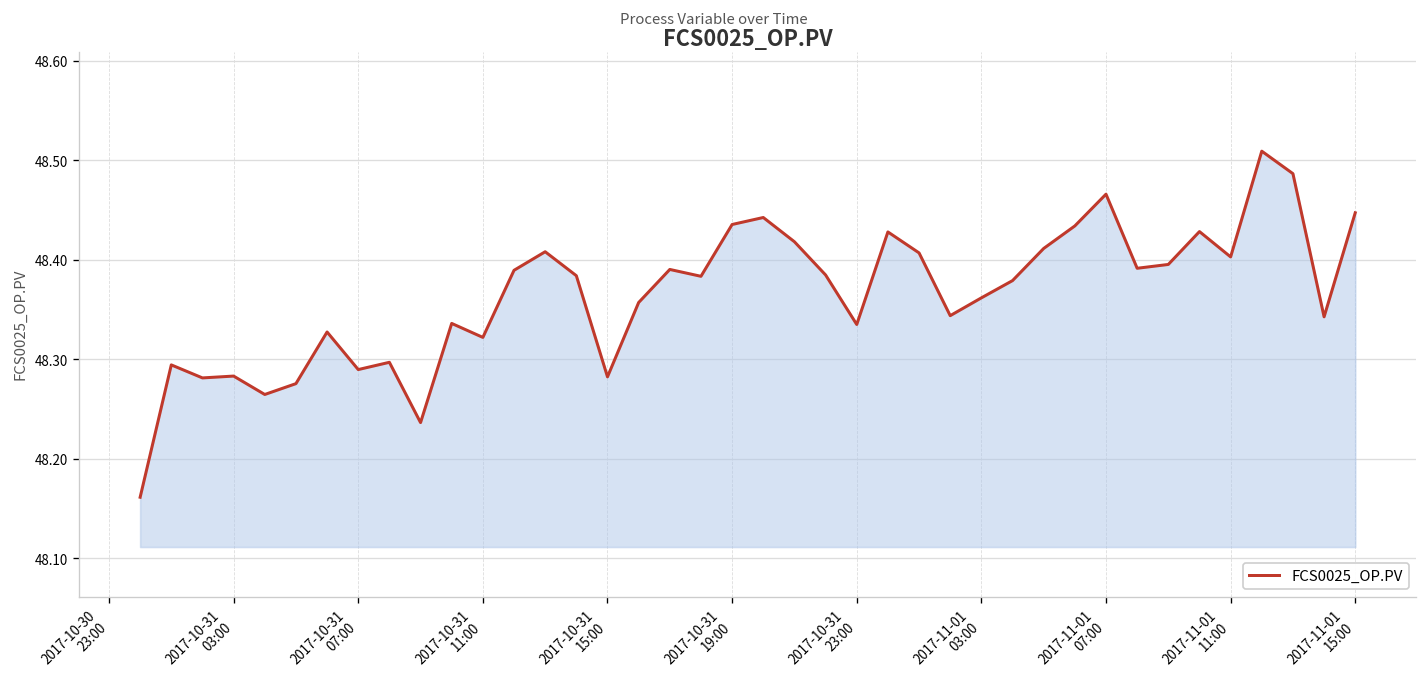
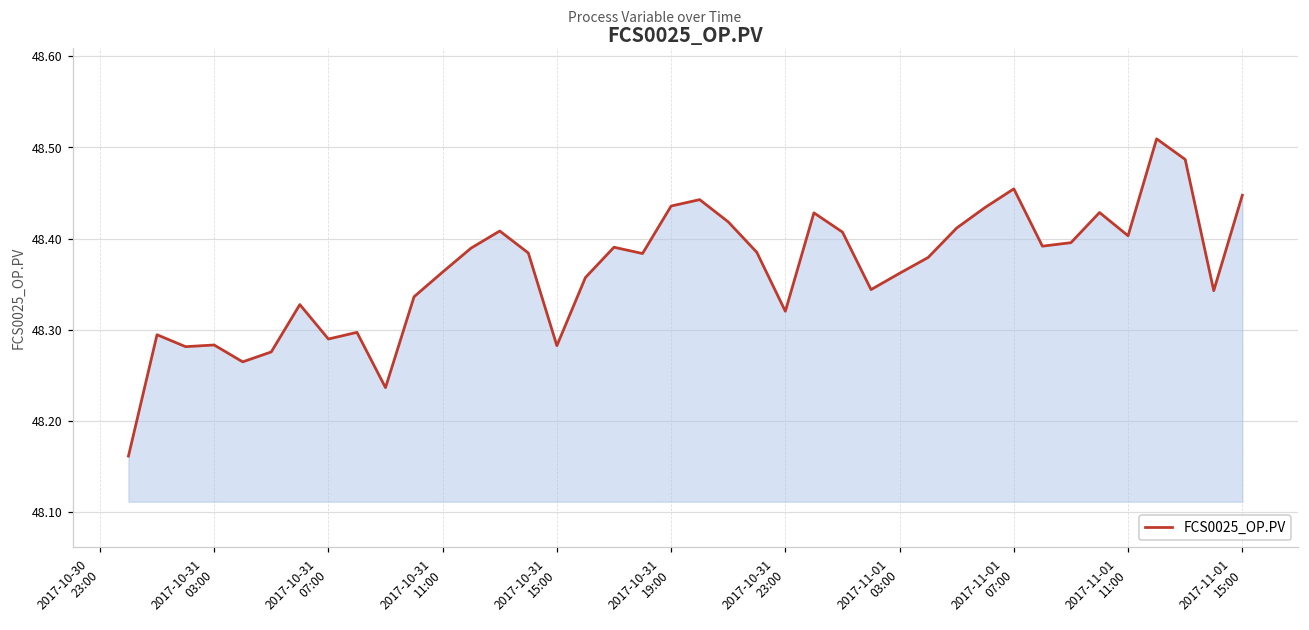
  {
    "2017-10-31 03:00": 48.28,
    "2017-10-31 07:00": 48.29,
-   "2017-10-31 11:00": 48.32,
+   "2017-10-31 11:00": 48.36,
    "2017-10-31 15:00": 48.28,
    "2017-10-31 19:00": 48.44,
-   "2017-10-31 23:00": 48.34,
+   "2017-10-31 23:00": 48.32,
    "2017-11-01 03:00": 48.36,
-   "2017-11-01 07:00": 48.47,
+   "2017-11-01 07:00": 48.45,
    "2017-11-01 11:00": 48.40,
    "2017-11-01 15:00": 48.45
  }
